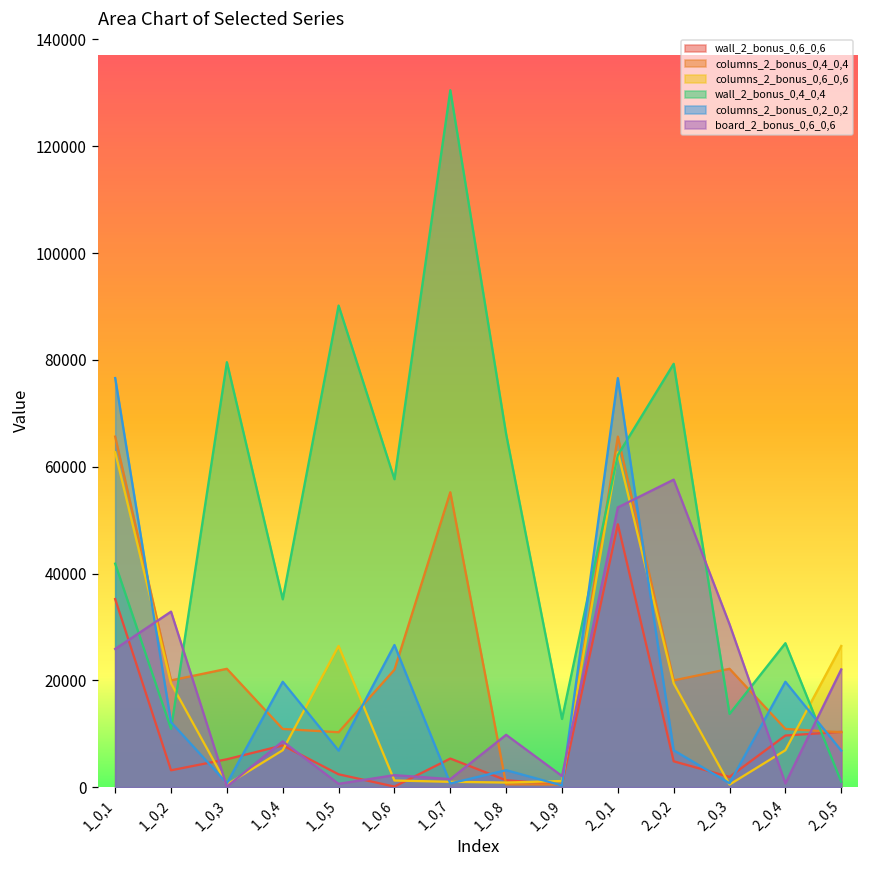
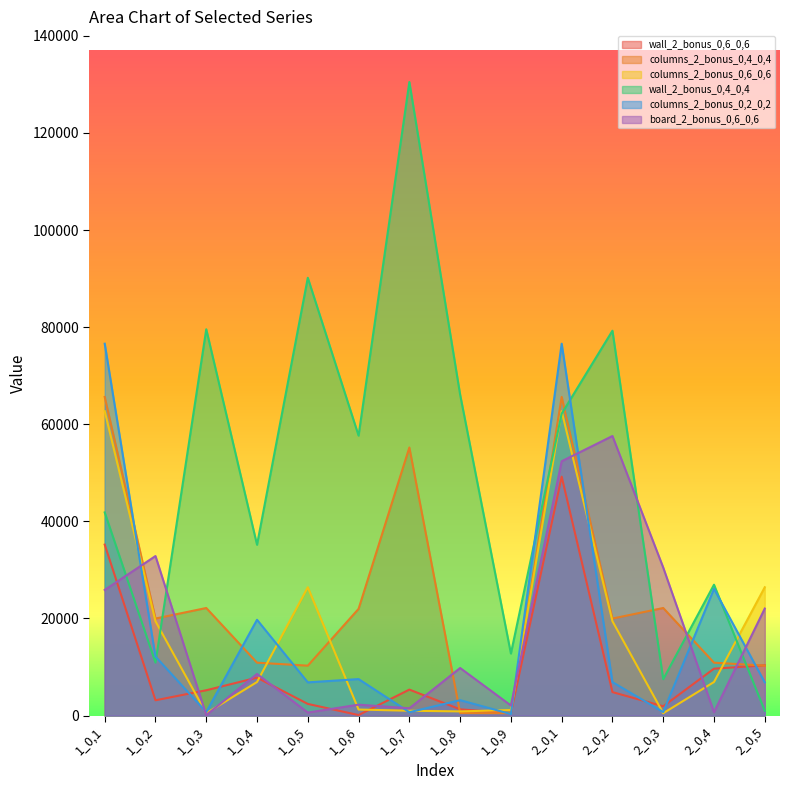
  {
    "wall_2_bonus_0,4_0,4": {
      "1_0,1": 42000,
      "1_0,2": 11000,
      "1_0,3": 80000,
      "1_0,4": 35000,
      "1_0,5": 90000,
      "1_0,6": 58000,
      "1_0,7": 131000,
      "1_0,8": 66000,
      "1_0,9": 13000,
      "2_0,2": 79000,
-     "2_0,3": 14000,
+     "2_0,3": 7000,
      "2_0,4": 27000,
      "2_0,5": 1000
    },
    "columns_2_bonus_0,2_0,2": {
      "1_0,1": 77000,
      "1_0,2": 12000,
      "1_0,4": 20000,
      "1_0,5": 7000,
-     "1_0,6": 27000,
+     "1_0,6": 8000,
      "1_0,8": 3000,
      "2_0,1": 77000,
      "2_0,2": 7000,
-     "2_0,4": 20000,
+     "2_0,4": 26000,
      "2_0,5": 7000
    },
    "board_2_bonus_0,6_0,6": {
      "1_0,1": 26000,
      "1_0,2": 33000,
      "1_0,4": 9000,
      "1_0,5": 1000,
      "1_0,6": 2000,
      "1_0,8": 10000,
      "1_0,9": 2000,
      "2_0,1": 52000,
      "2_0,2": 58000,
      "2_0,3": 30000,
      "2_0,4": 1000,
      "2_0,5": 22000
    }
  }
